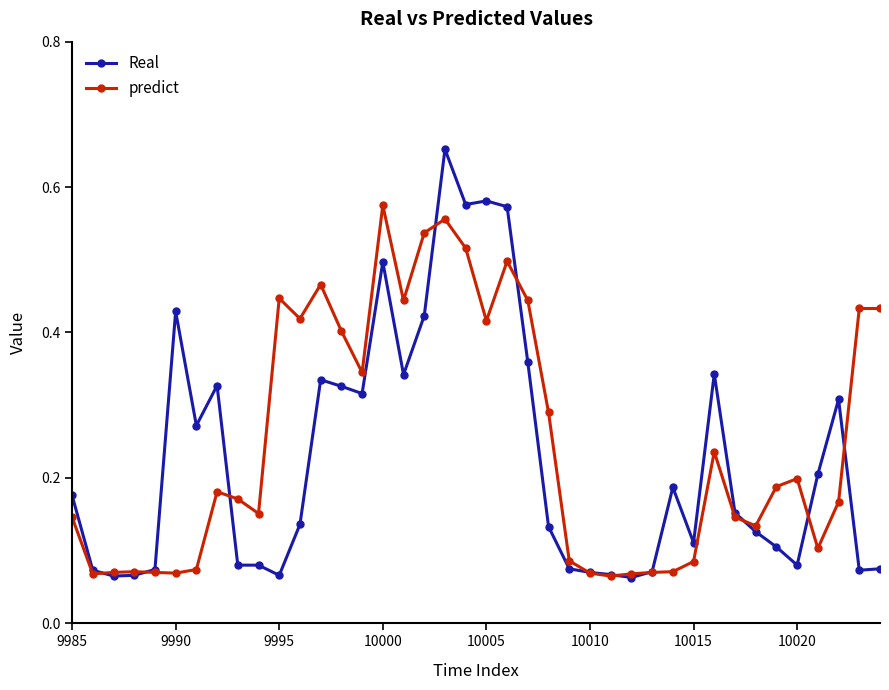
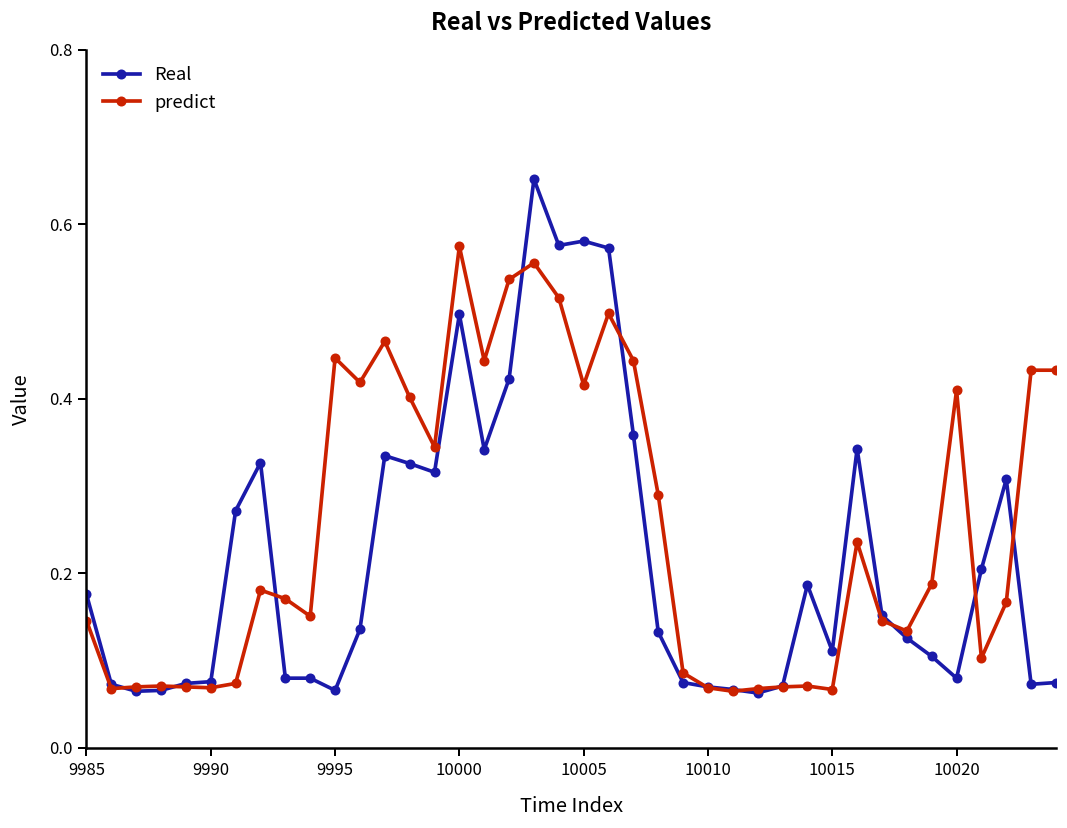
  {
    "Real": {
      "9985": 0.18,
-     "9990": 0.43,
+     "9990": 0.08,
      "9995": 0.07,
      "10000": 0.50,
      "10005": 0.58,
      "10015": 0.11,
      "10020": 0.08
    },
    "predict": {
      "9985": 0.15,
      "9990": 0.07,
      "9995": 0.45,
      "10000": 0.58,
      "10005": 0.42,
-     "10015": 0.09,
-     "10020": 0.20
+     "10015": 0.07,
+     "10020": 0.41
    }
  }
